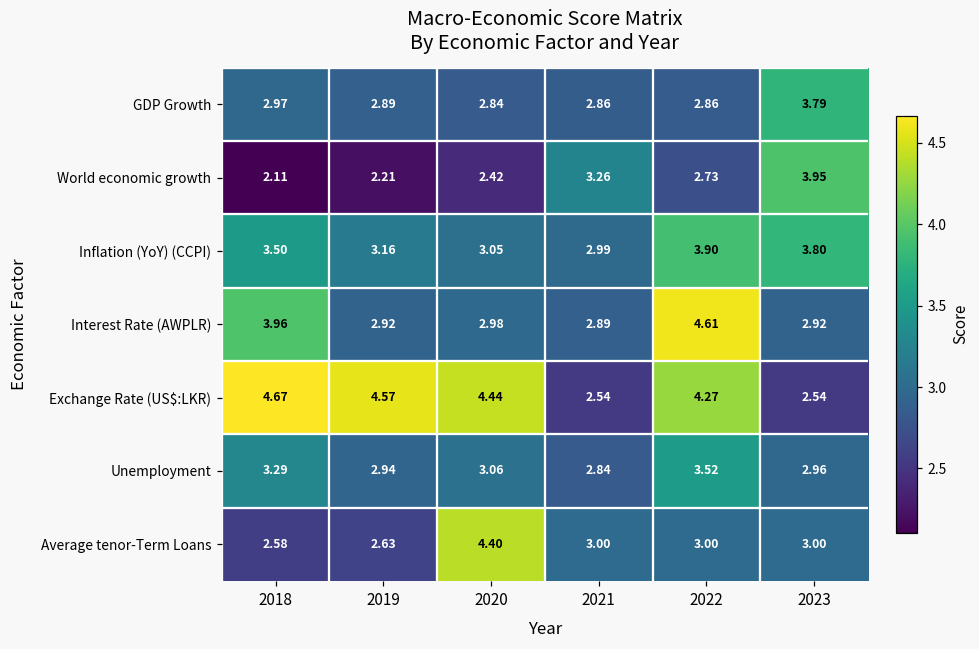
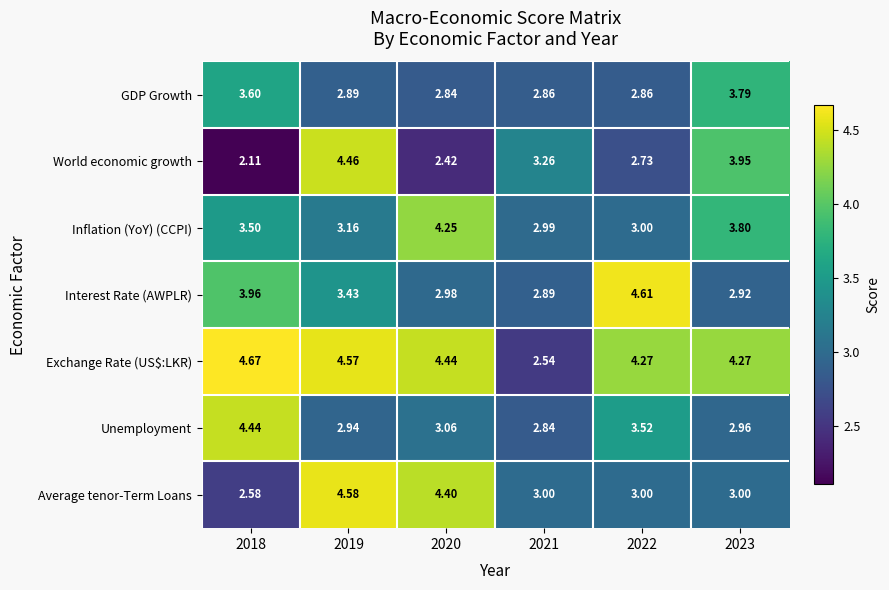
  {
    "GDP Growth": {
-     "2018": 2.97,
+     "2018": 3.60,
      "2019": 2.89,
      "2020": 2.84,
      "2021": 2.86,
      "2022": 2.86,
      "2023": 3.79
    },
    "World economic growth": {
      "2018": 2.11,
-     "2019": 2.21,
+     "2019": 4.46,
      "2020": 2.42,
      "2021": 3.26,
      "2022": 2.73,
      "2023": 3.95
    },
    "Inflation (YoY) (CCPI)": {
      "2018": 3.50,
      "2019": 3.16,
-     "2020": 3.05,
+     "2020": 4.25,
      "2021": 2.99,
-     "2022": 3.90,
+     "2022": 3.00,
      "2023": 3.80
    },
    "Interest Rate (AWPLR)": {
      "2018": 3.96,
-     "2019": 2.92,
+     "2019": 3.43,
      "2020": 2.98,
      "2021": 2.89,
      "2022": 4.61,
      "2023": 2.92
    },
    "Exchange Rate (US$:LKR)": {
      "2018": 4.67,
      "2019": 4.57,
      "2020": 4.44,
      "2021": 2.54,
      "2022": 4.27,
-     "2023": 2.54
+     "2023": 4.27
    },
    "Unemployment": {
-     "2018": 3.29,
+     "2018": 4.44,
      "2019": 2.94,
      "2020": 3.06,
      "2021": 2.84,
      "2022": 3.52,
      "2023": 2.96
    },
    "Average tenor-Term Loans": {
      "2018": 2.58,
-     "2019": 2.63,
+     "2019": 4.58,
      "2020": 4.40,
      "2021": 3.00,
      "2022": 3.00,
      "2023": 3.00
    }
  }
